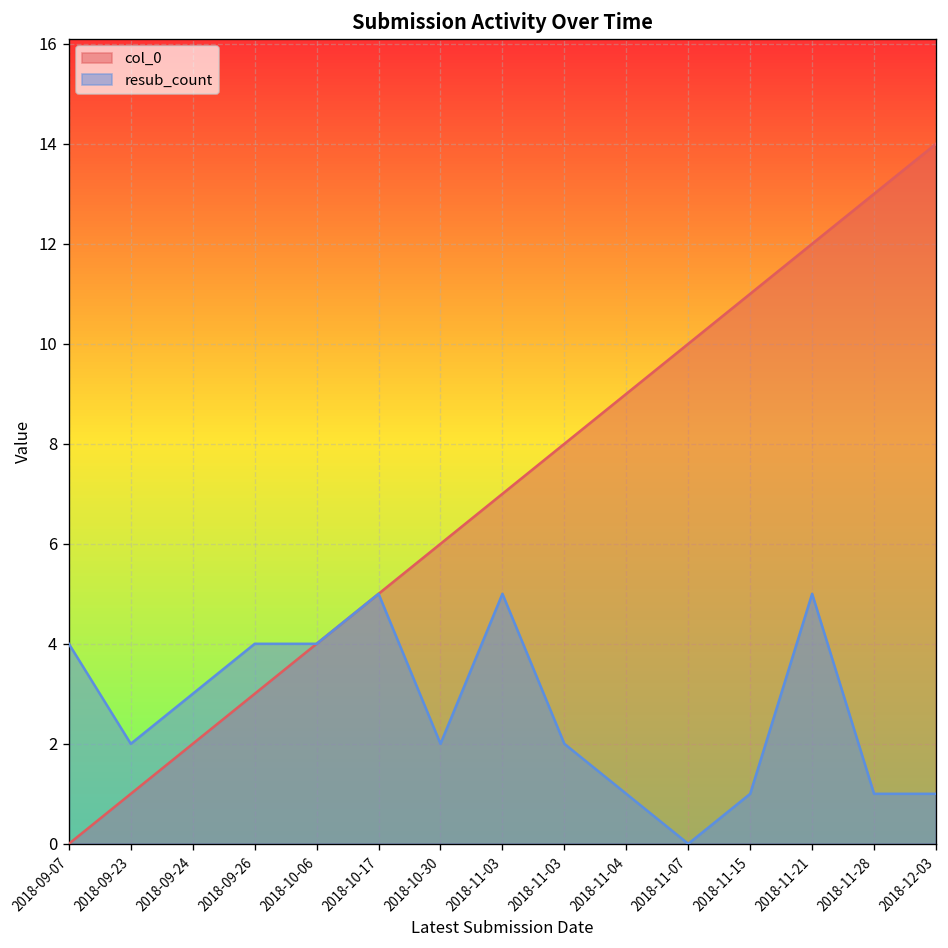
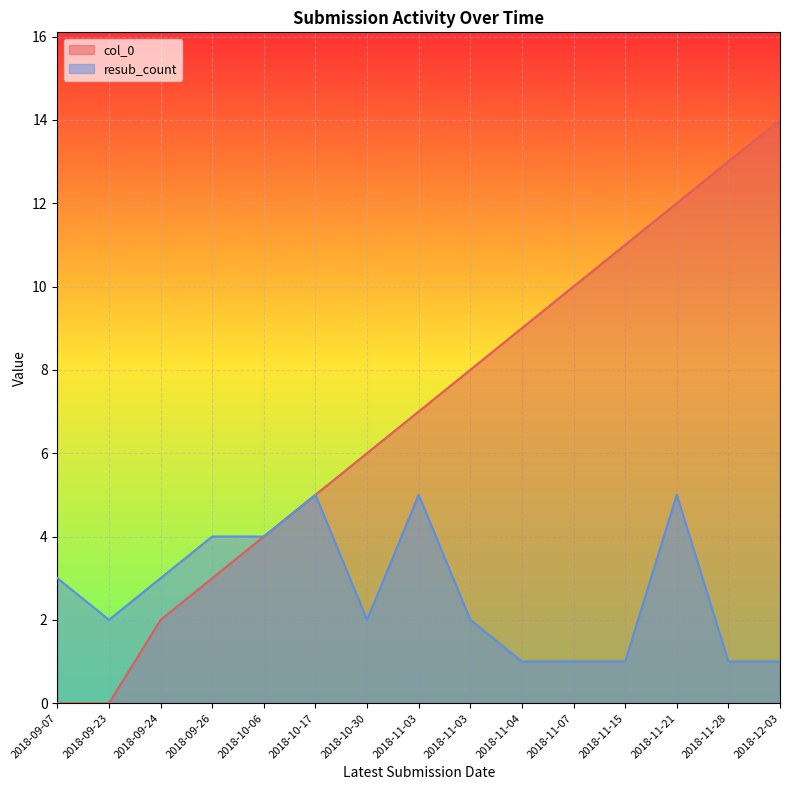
  {
    "col_0": {
      "2018-09-07": 0,
-     "2018-09-23": 1,
+     "2018-09-23": 0,
      "2018-09-24": 2,
      "2018-09-26": 3,
      "2018-10-30": 6,
      "2018-11-04": 9,
      "2018-11-07": 10,
      "2018-11-15": 11,
      "2018-11-21": 12,
      "2018-11-28": 13,
      "2018-12-03": 14
    },
    "resub_count": {
-     "2018-09-07": 4,
+     "2018-09-07": 3,
      "2018-09-23": 2,
      "2018-09-24": 3,
      "2018-09-26": 4,
      "2018-10-30": 2,
      "2018-11-04": 1,
-     "2018-11-07": 0,
+     "2018-11-07": 1,
      "2018-11-15": 1,
      "2018-11-21": 5,
      "2018-11-28": 1,
      "2018-12-03": 1
    }
  }
